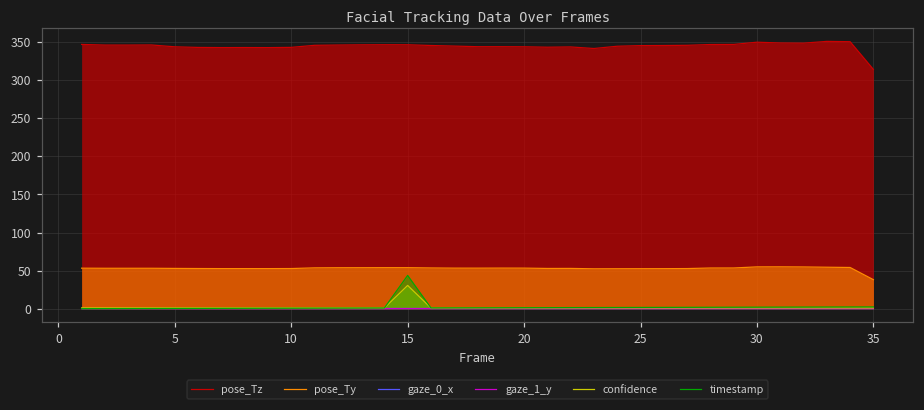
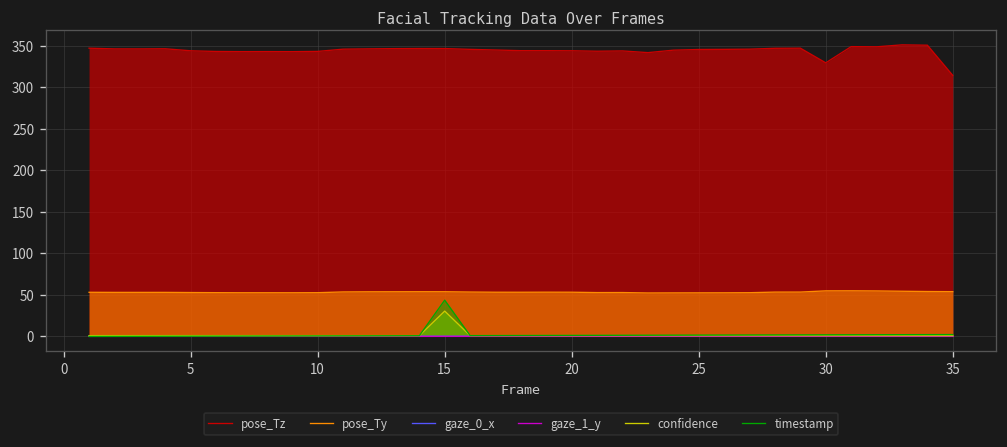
  {
    "pose_Tz": {
      "5": 340,
      "10": 340,
      "15": 350,
      "20": 340,
      "25": 350,
-     "30": 350,
+     "30": 330,
      "35": 310
    },
    "pose_Ty": {
      "5": 50,
      "10": 50,
      "15": 50,
      "20": 50,
      "25": 50,
      "30": 50,
-     "35": 40
+     "35": 50
    },
    "confidence": {
      "15": 30
    },
    "timestamp": {
      "15": 40
    }
  }
